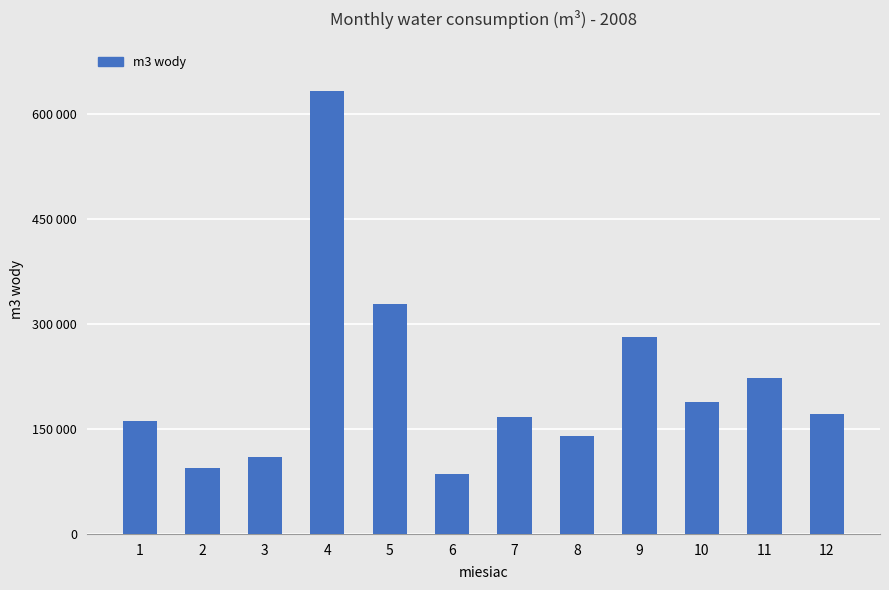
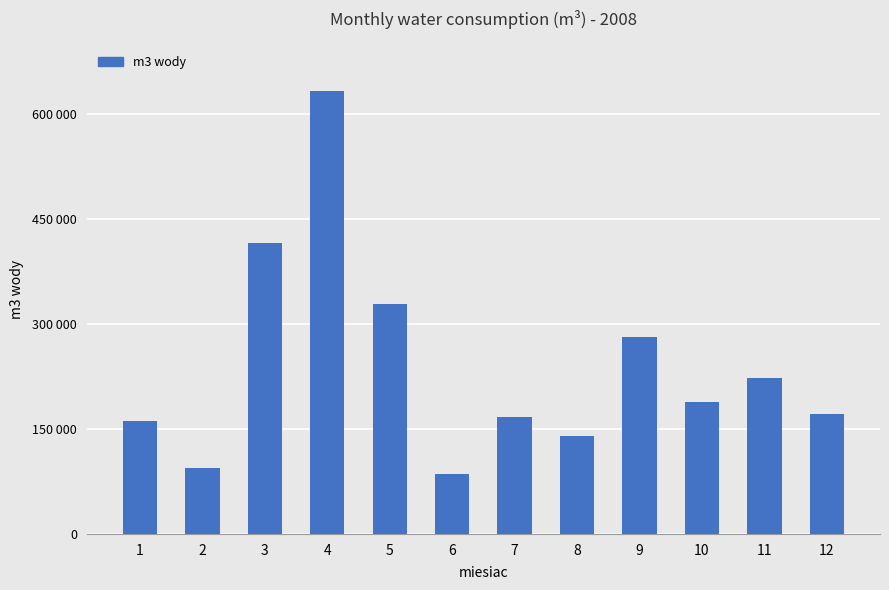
  {
    "1": 160000,
    "2": 90000,
-   "3": 110000,
+   "3": 420000,
    "4": 630000,
    "5": 330000,
    "6": 90000,
    "7": 170000,
    "8": 140000,
    "9": 280000,
    "10": 190000,
    "11": 220000,
    "12": 170000
  }
